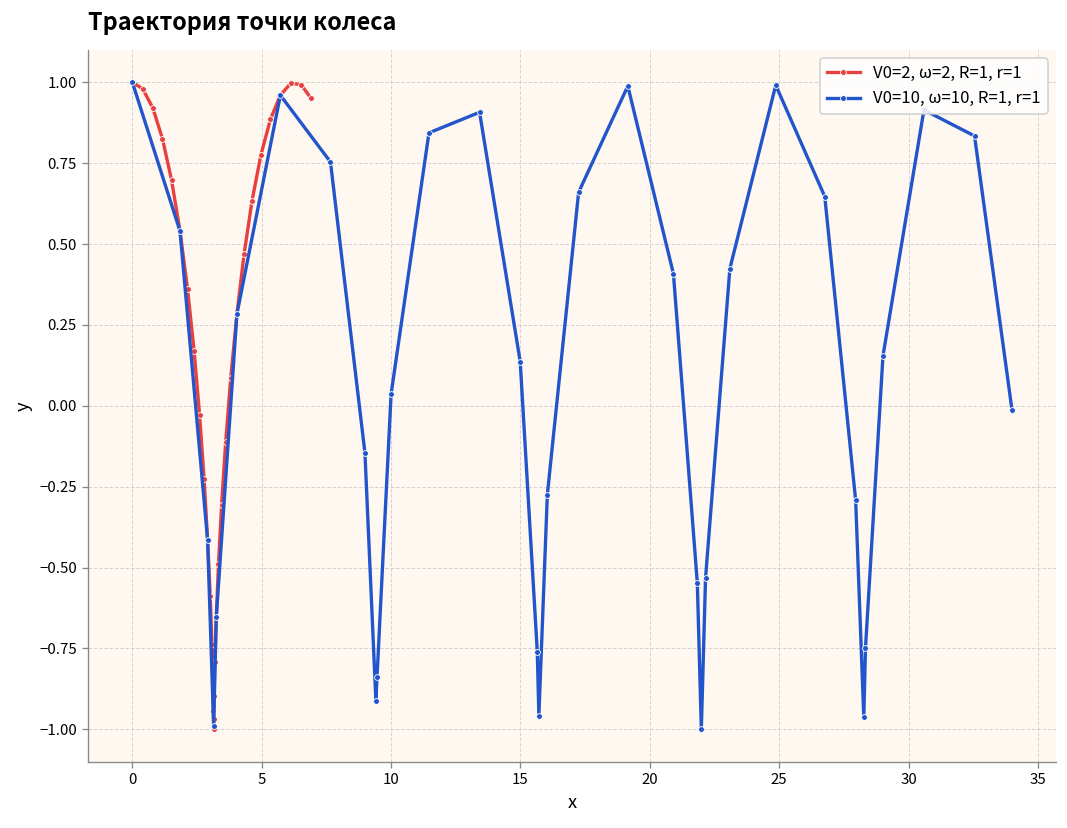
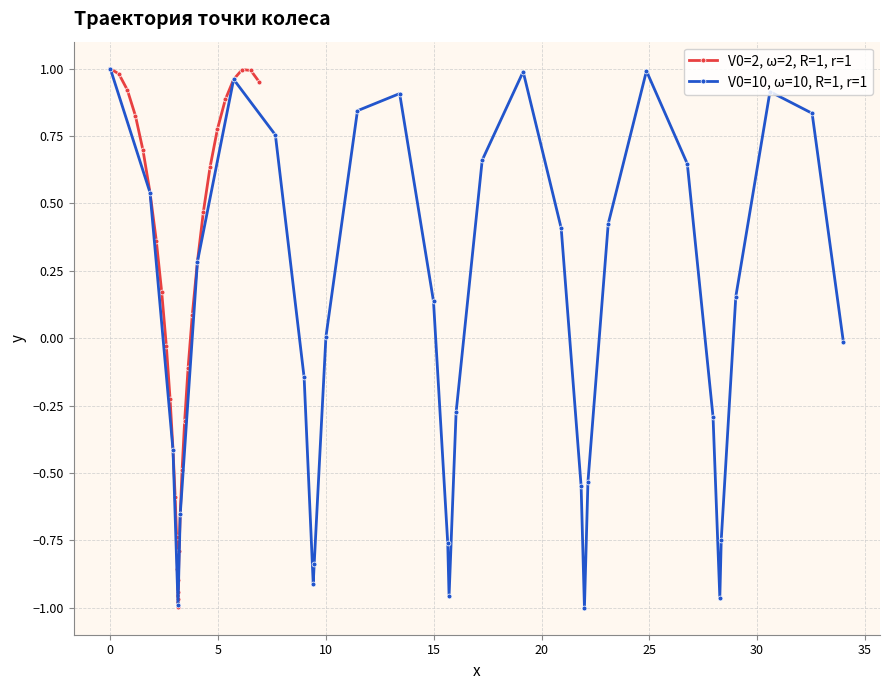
  {
    "V0=10, ω=10, R=1, r=1": {
-     "10": 0.04
+     "10": 0.00
    }
  }
